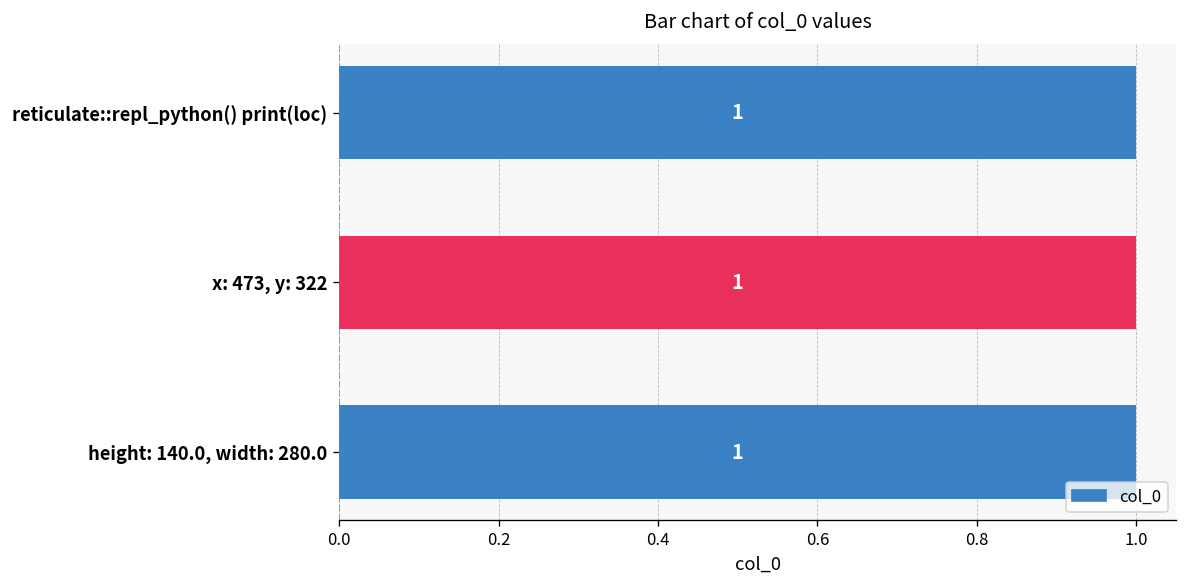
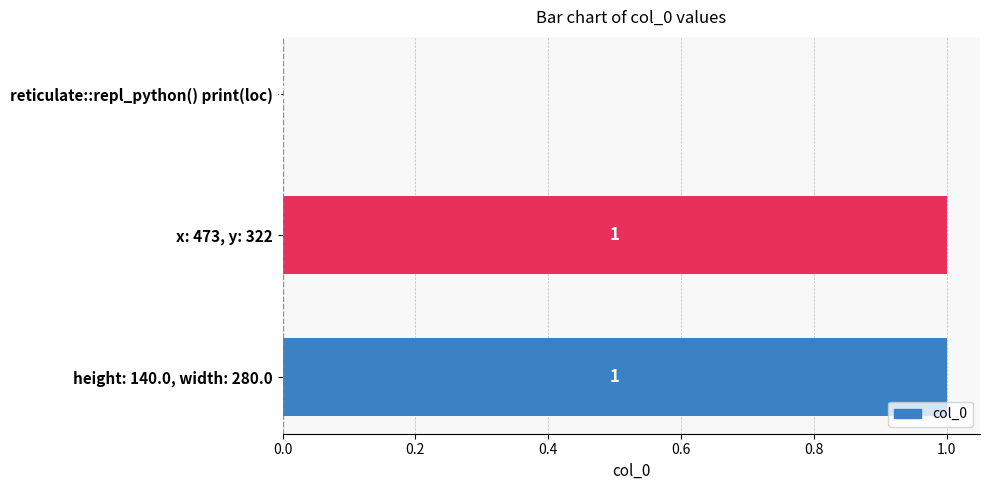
  {
-   "reticulate::repl_python() print(loc)": 1
+   "reticulate::repl_python() print(loc)": 0
  }
